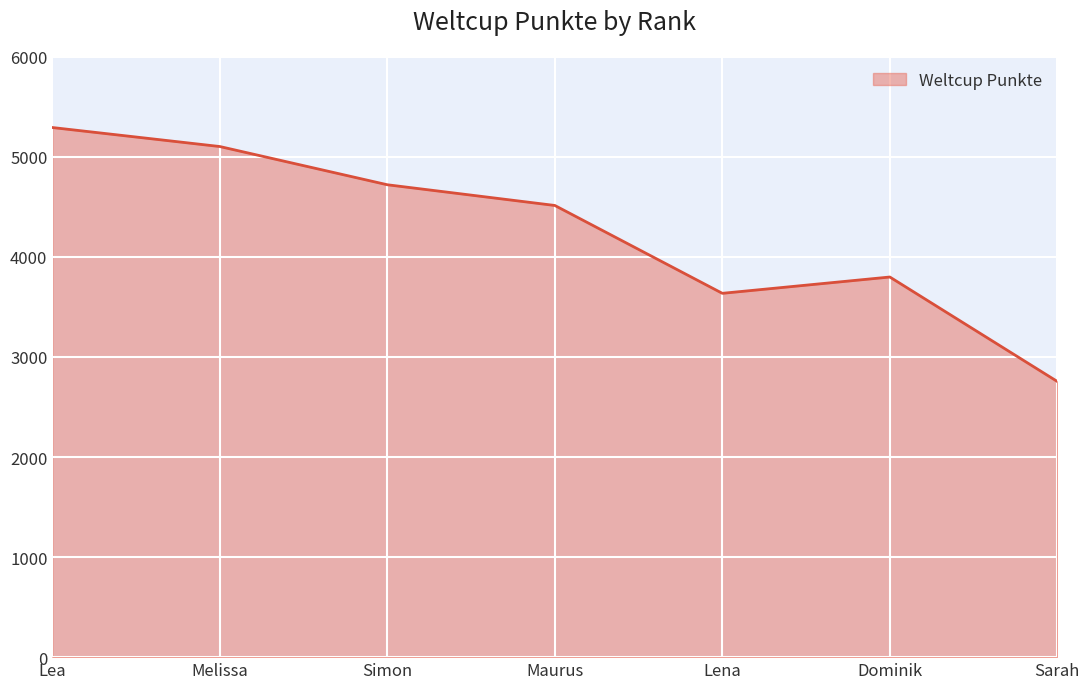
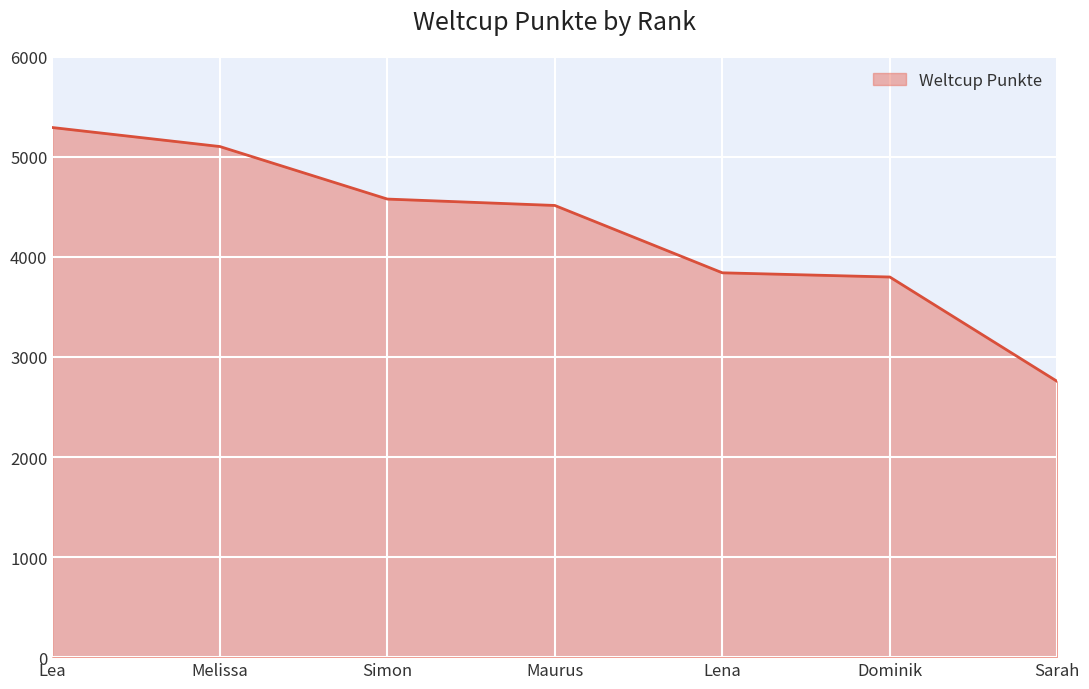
  {
    "Lea": 5290,
    "Melissa": 5100,
-   "Simon": 4720,
+   "Simon": 4580,
    "Maurus": 4510,
-   "Lena": 3640,
+   "Lena": 3840,
    "Dominik": 3800,
    "Sarah": 2760
  }
